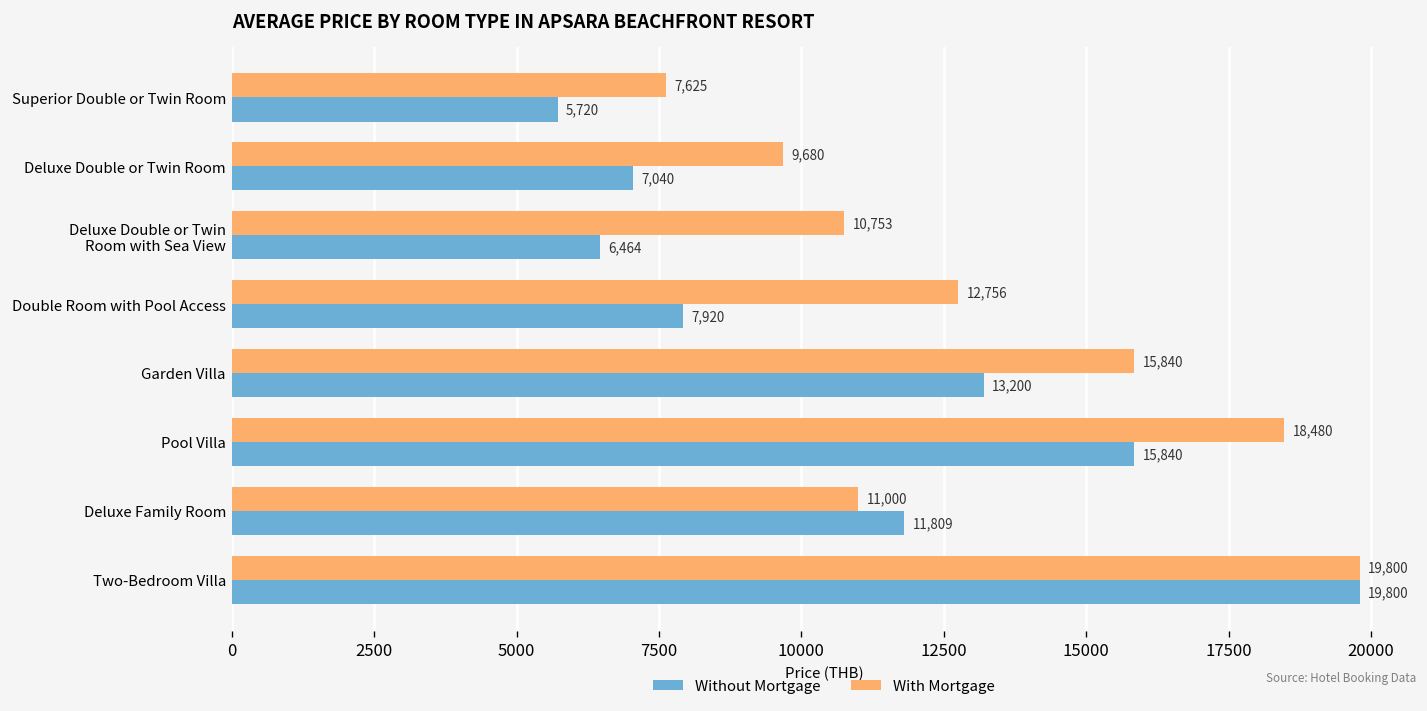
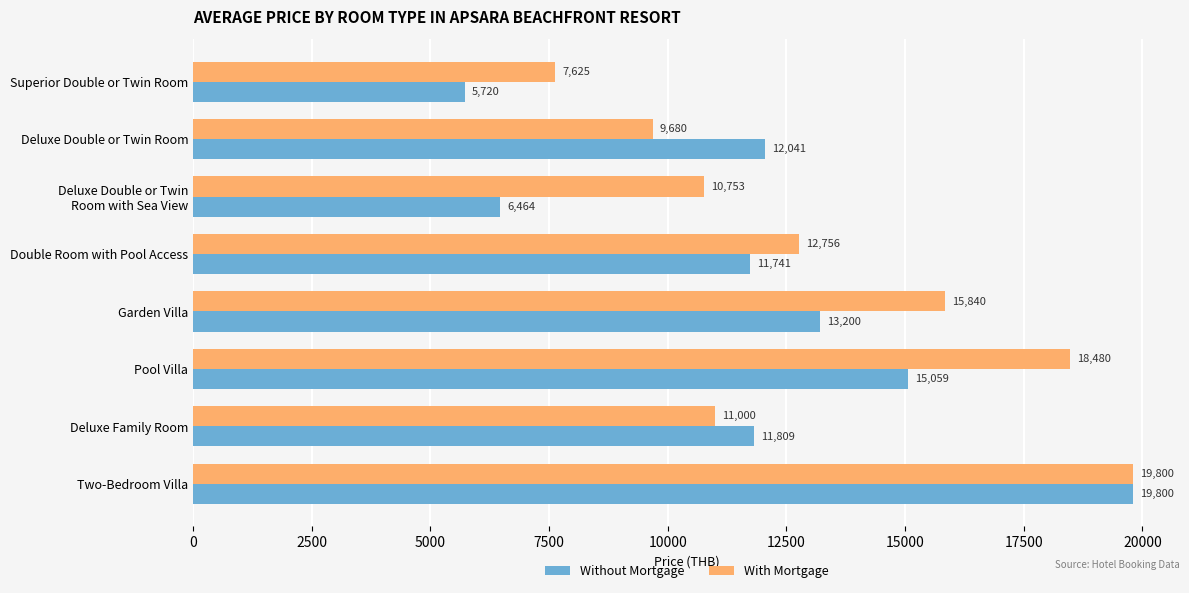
  {
    "Without Mortgage": {
      "Superior Double or Twin Room": "5,720",
-     "Deluxe Double or Twin Room": "7,040",
+     "Deluxe Double or Twin Room": "12,041",
      "Deluxe Double or Twin Room with Sea View": "6,464",
-     "Double Room with Pool Access": "7,920",
+     "Double Room with Pool Access": "11,741",
      "Garden Villa": "13,200",
-     "Pool Villa": "15,840",
+     "Pool Villa": "15,059",
      "Deluxe Family Room": "11,809",
      "Two-Bedroom Villa": "19,800"
    },
    "With Mortgage": {
      "Superior Double or Twin Room": "7,625",
      "Deluxe Double or Twin Room": "9,680",
      "Deluxe Double or Twin Room with Sea View": "10,753",
      "Double Room with Pool Access": "12,756",
      "Garden Villa": "15,840",
      "Pool Villa": "18,480",
      "Deluxe Family Room": "11,000",
      "Two-Bedroom Villa": "19,800"
    }
  }
